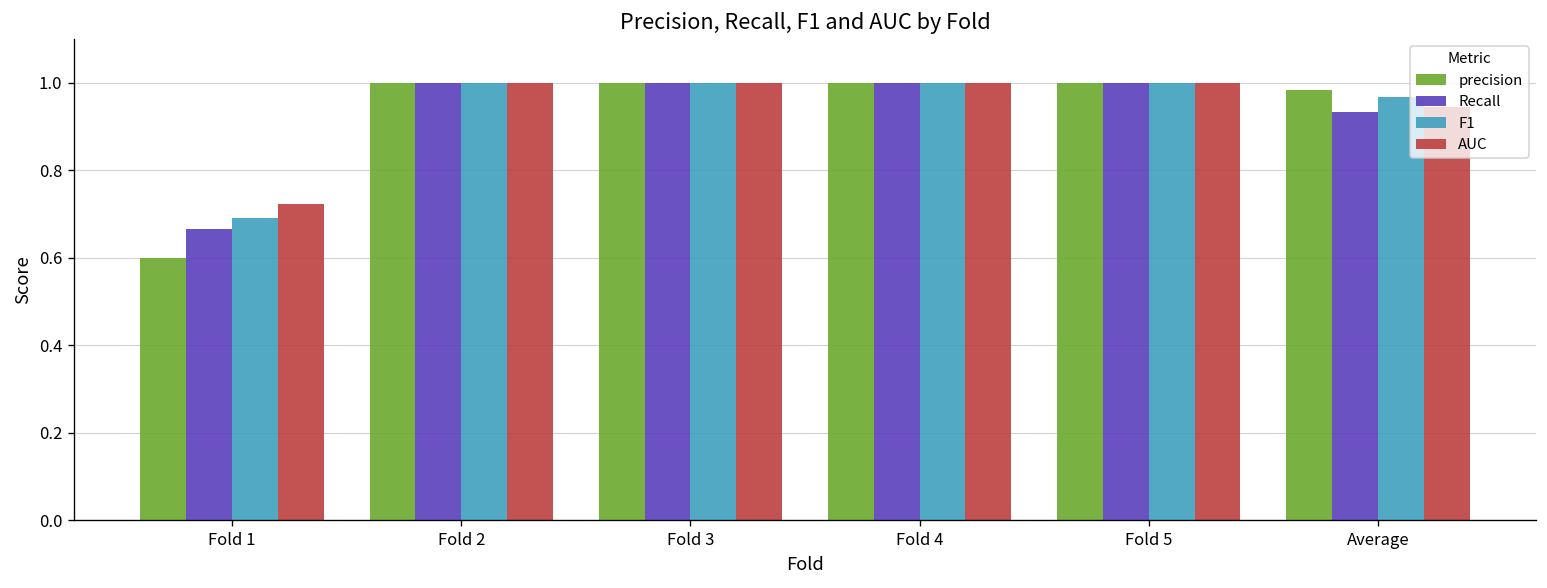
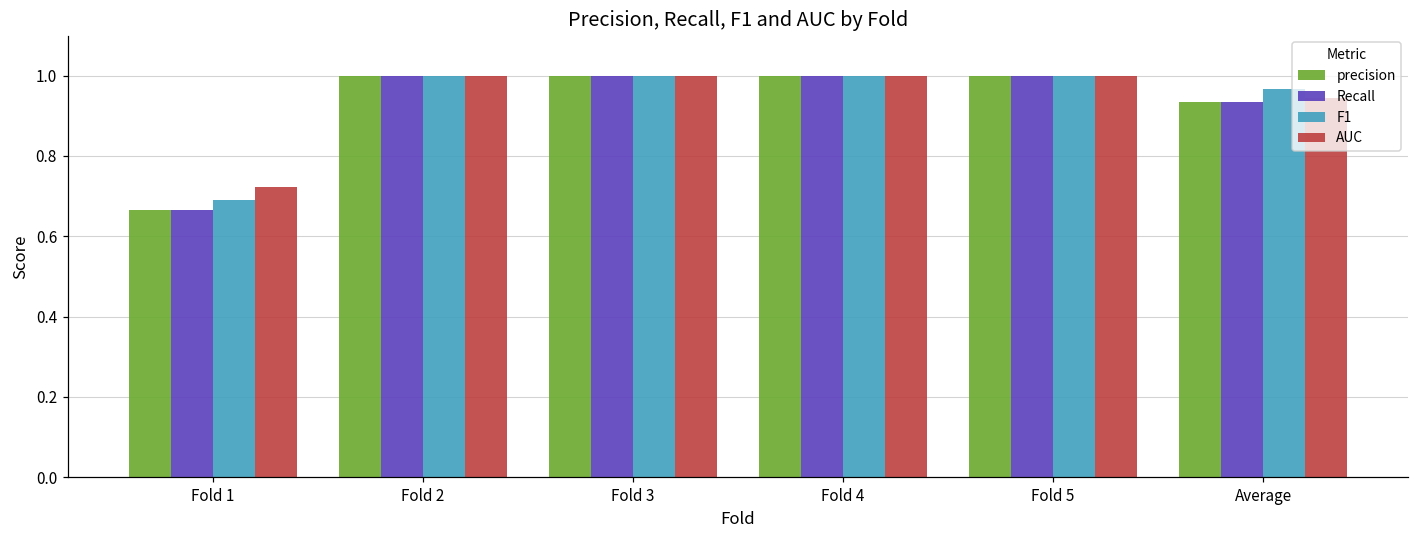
  {
    "precision": {
-     "Fold 1": 0.60,
+     "Fold 1": 0.67,
      "Fold 2": 1.00,
      "Fold 3": 1.00,
      "Fold 4": 1.00,
      "Fold 5": 1.00,
-     "Average": 0.98
+     "Average": 0.93
    },
    "Recall": {
      "Fold 1": 0.67,
      "Fold 2": 1.00,
      "Fold 3": 1.00,
      "Fold 4": 1.00,
      "Fold 5": 1.00,
      "Average": 0.93
    },
    "F1": {
      "Fold 1": 0.69,
      "Fold 2": 1.00,
      "Fold 3": 1.00,
      "Fold 4": 1.00,
      "Fold 5": 1.00,
      "Average": 0.97
    },
    "AUC": {
      "Fold 1": 0.72,
      "Fold 2": 1.00,
      "Fold 3": 1.00,
      "Fold 4": 1.00,
      "Fold 5": 1.00
    }
  }
